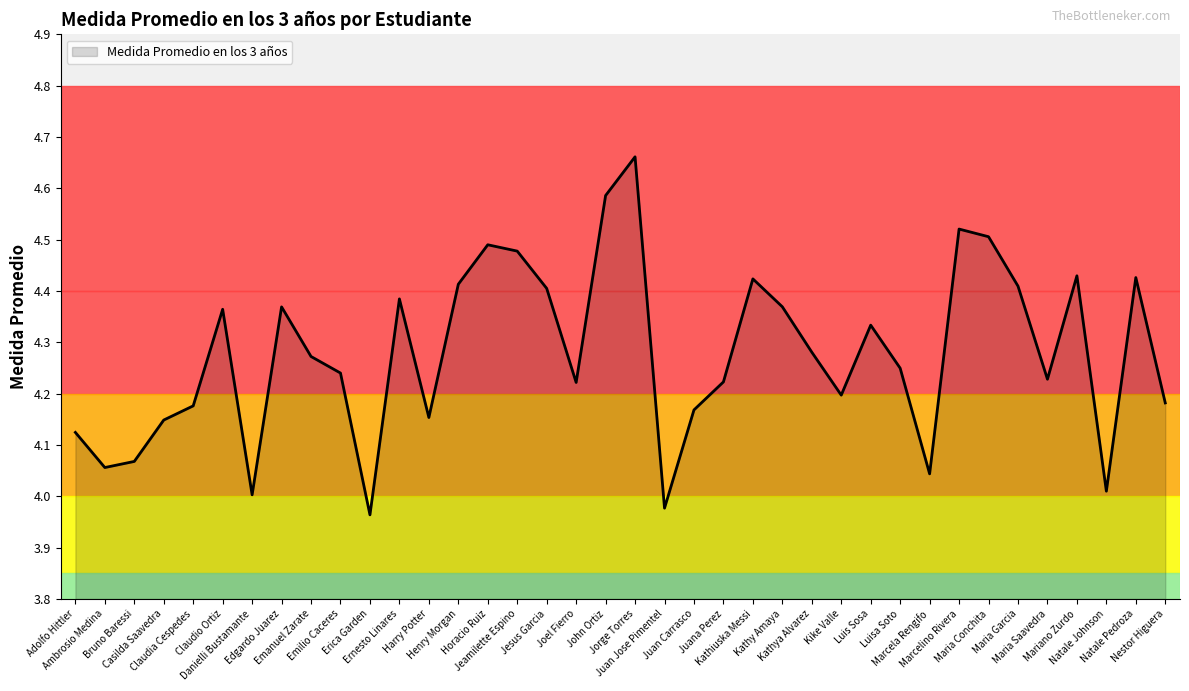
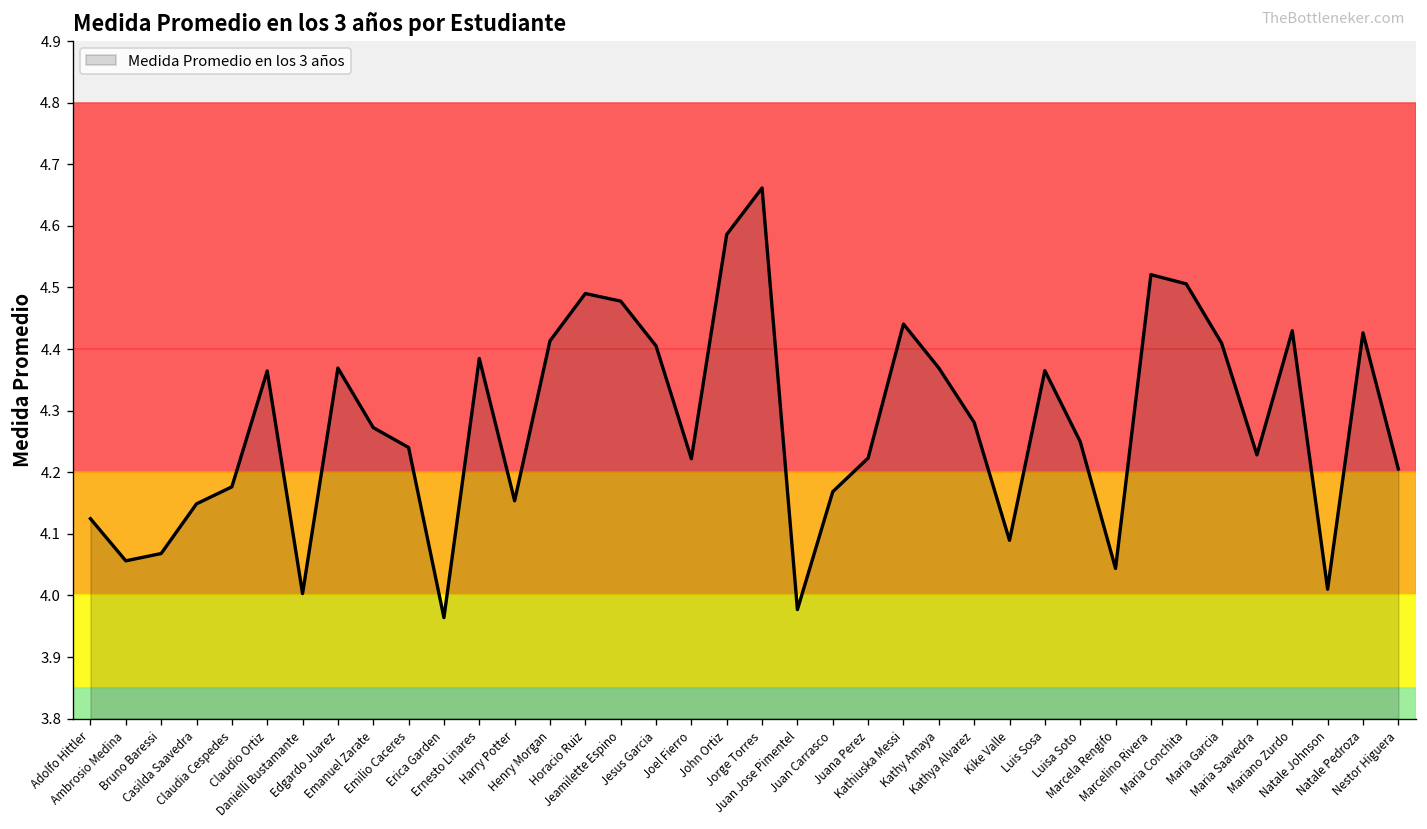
  {
    "Adolfo Hittler": 4.12,
    "Ambrosio Medina": 4.06,
    "Bruno Baressi": 4.07,
    "Casilda Saavedra": 4.15,
    "Claudia Cespedes": 4.18,
    "Claudio Ortiz": 4.36,
    "Danielli Bustamante": 4.00,
    "Edgardo Juarez": 4.37,
    "Emanuel Zarate": 4.27,
    "Emilio Caceres": 4.24,
    "Erica Garden": 3.96,
    "Ernesto Linares": 4.38,
    "Harry Potter": 4.15,
    "Henry Morgan": 4.41,
    "Horacio Ruiz": 4.49,
    "Jeamilette Espino": 4.48,
    "Jesus Garcia": 4.41,
    "Joel Fierro": 4.22,
    "John Ortiz": 4.59,
    "Jorge Torres": 4.66,
    "Juan Jose Pimentel": 3.98,
    "Juan Carrasco": 4.17,
    "Juana Perez": 4.22,
-   "Kathiuska Messi": 4.42,
+   "Kathiuska Messi": 4.44,
    "Kathy Amaya": 4.37,
    "Kathya Alvarez": 4.28,
-   "Kike Valle": 4.20,
-   "Luis Sosa": 4.33,
+   "Kike Valle": 4.09,
+   "Luis Sosa": 4.36,
    "Luisa Soto": 4.25,
    "Marcela Rengifo": 4.04,
    "Marcelino Rivera": 4.52,
    "Maria Conchita": 4.51,
    "Maria Garcia": 4.41,
    "Maria Saavedra": 4.23,
    "Mariano Zurdo": 4.43,
    "Natale Johnson": 4.01,
    "Natale Pedroza": 4.43,
-   "Nestor Higuera": 4.18
+   "Nestor Higuera": 4.21
  }
